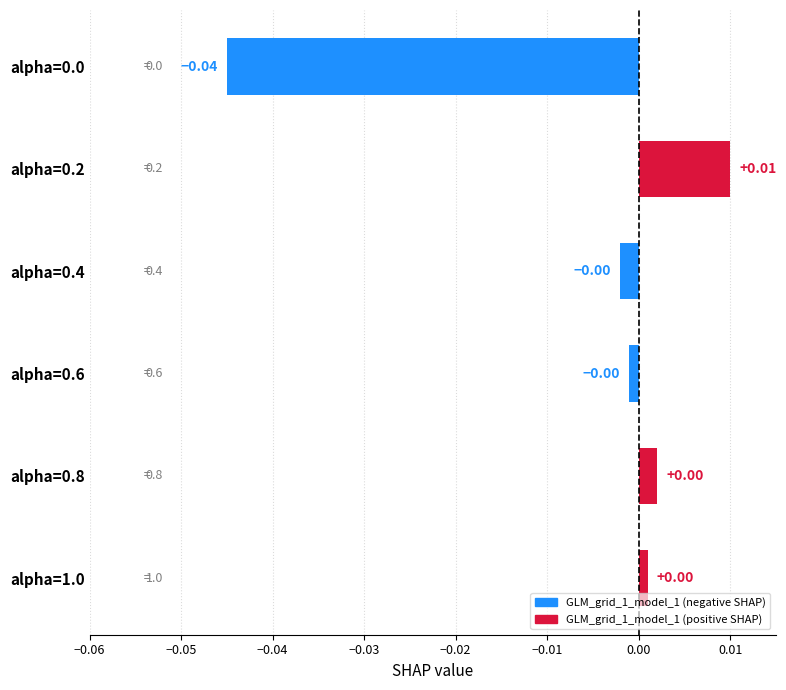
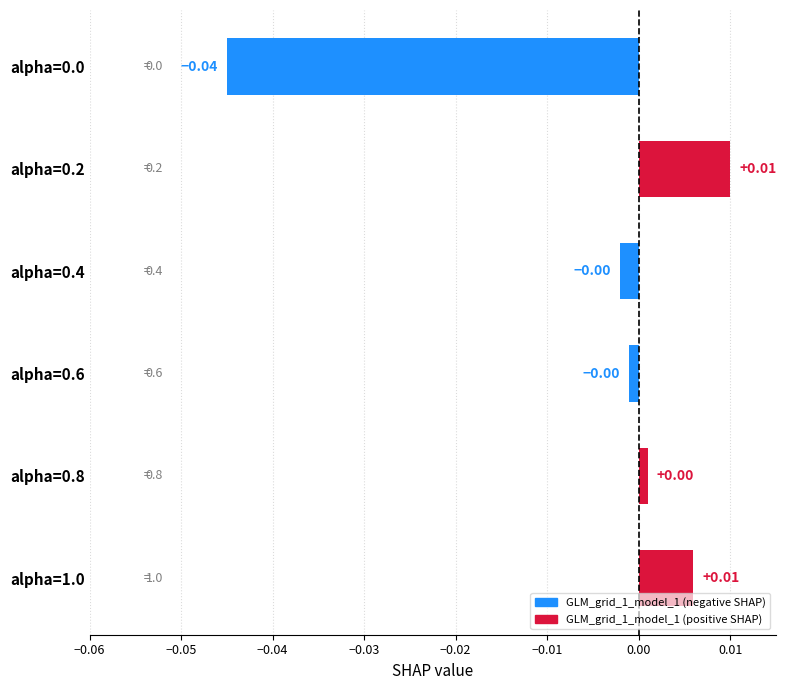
  {
    "alpha=0.0": "-0.04",
    "alpha=0.2": "+0.01",
    "alpha=0.4": "-0.00",
    "alpha=0.6": "-0.00",
-   "alpha=0.8": "0.002",
-   "alpha=1.0": "+0.00"
+   "alpha=0.8": "0.001",
+   "alpha=1.0": "+0.01"
  }
